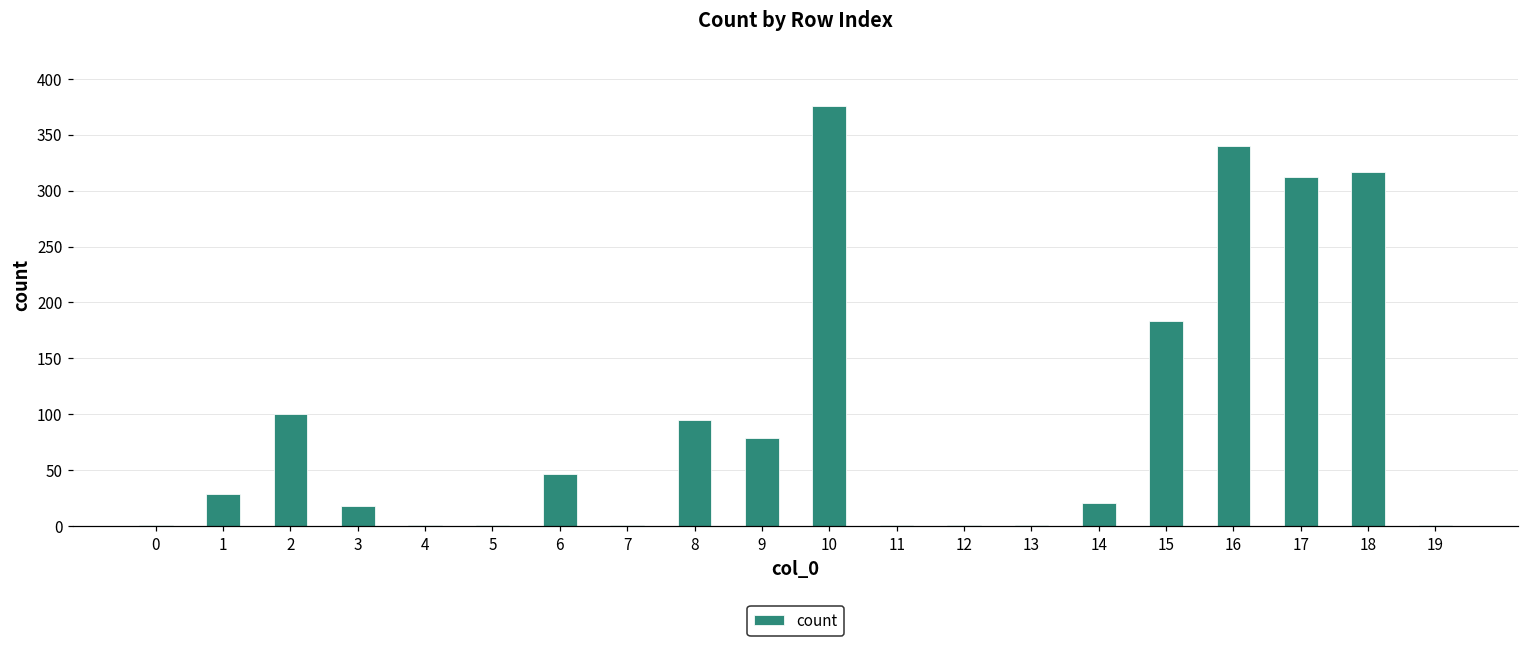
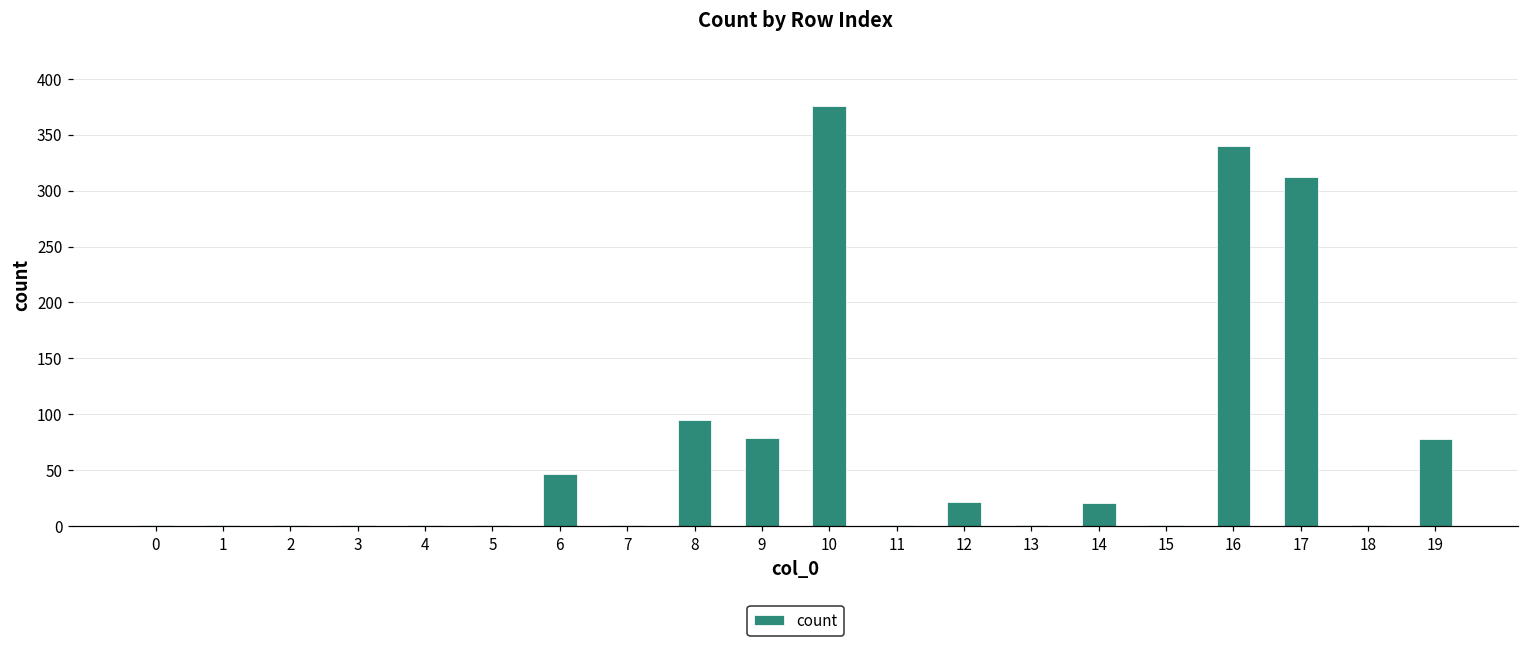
  {
-   "1": 29,
-   "2": 100,
-   "3": 18,
+   "1": 1,
+   "2": 1,
+   "3": 1,
    "6": 47,
    "8": 95,
    "9": 79,
    "10": 376,
-   "12": 1,
+   "12": 22,
    "14": 21,
-   "15": 183,
+   "15": 1,
    "16": 340,
    "17": 312,
-   "18": 317,
-   "19": 1
+   "18": 1,
+   "19": 78
  }
